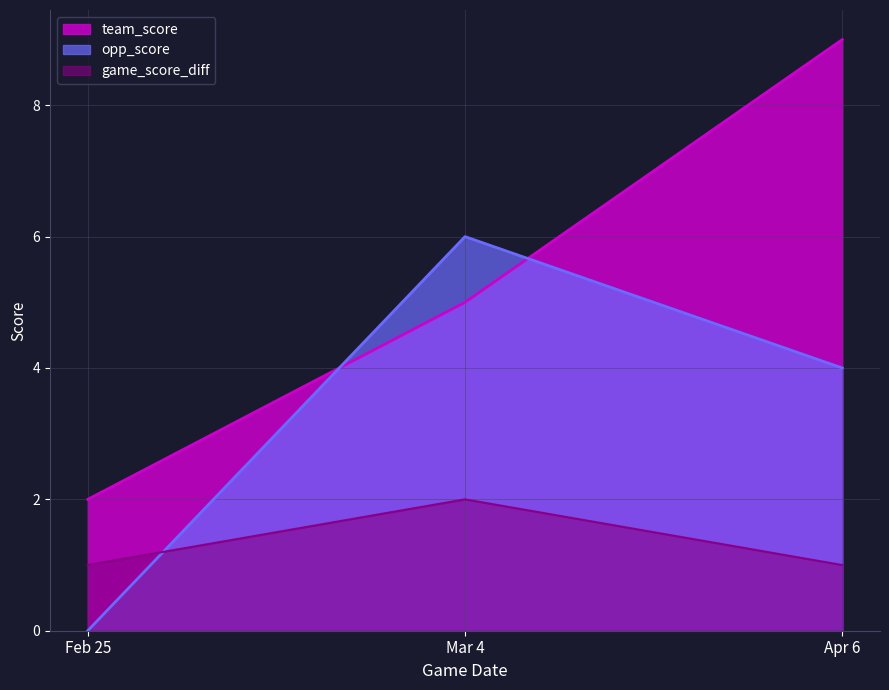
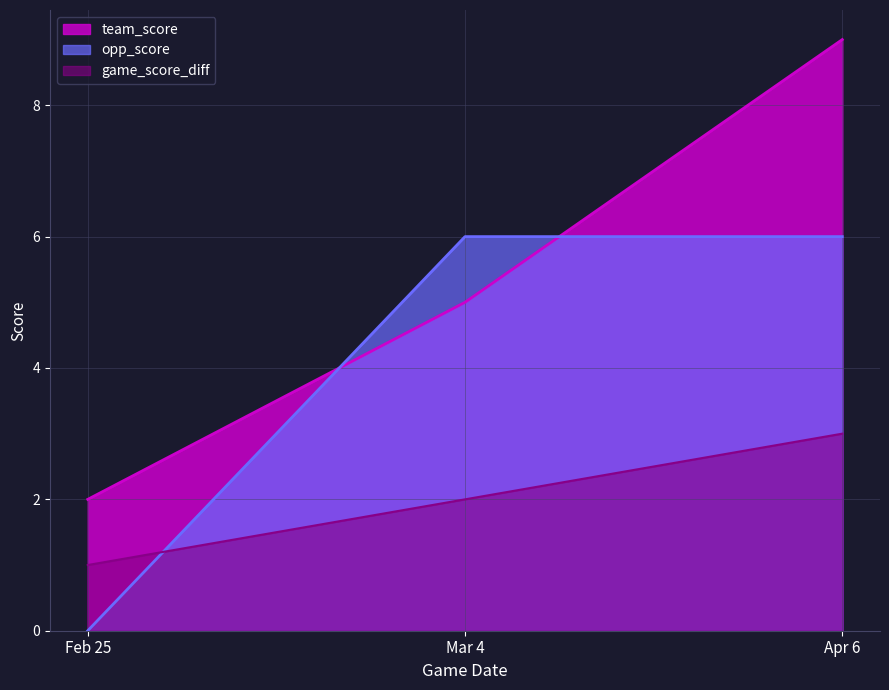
  {
    "team_score": {
      "Feb 25": 2,
      "Mar 4": 5,
      "Apr 6": 9
    },
    "opp_score": {
      "Feb 25": 0,
      "Mar 4": 6,
-     "Apr 6": 4
+     "Apr 6": 6
    },
    "game_score_diff": {
      "Feb 25": 1,
      "Mar 4": 2,
-     "Apr 6": 1
+     "Apr 6": 3
    }
  }
